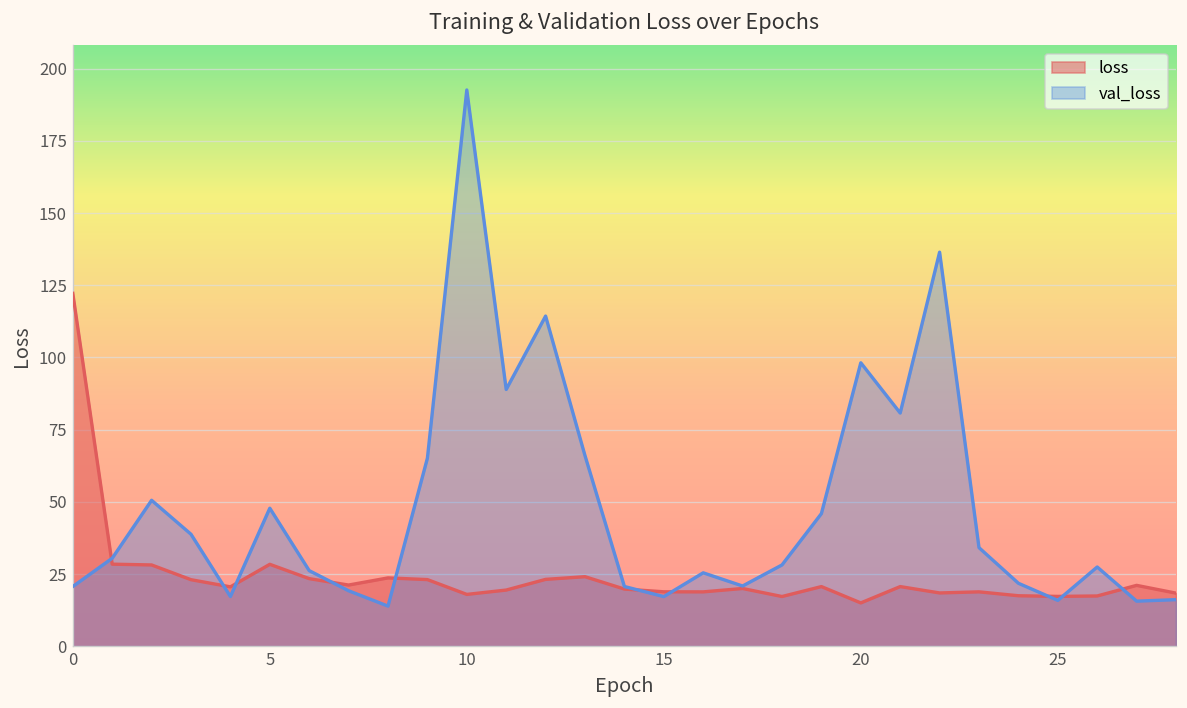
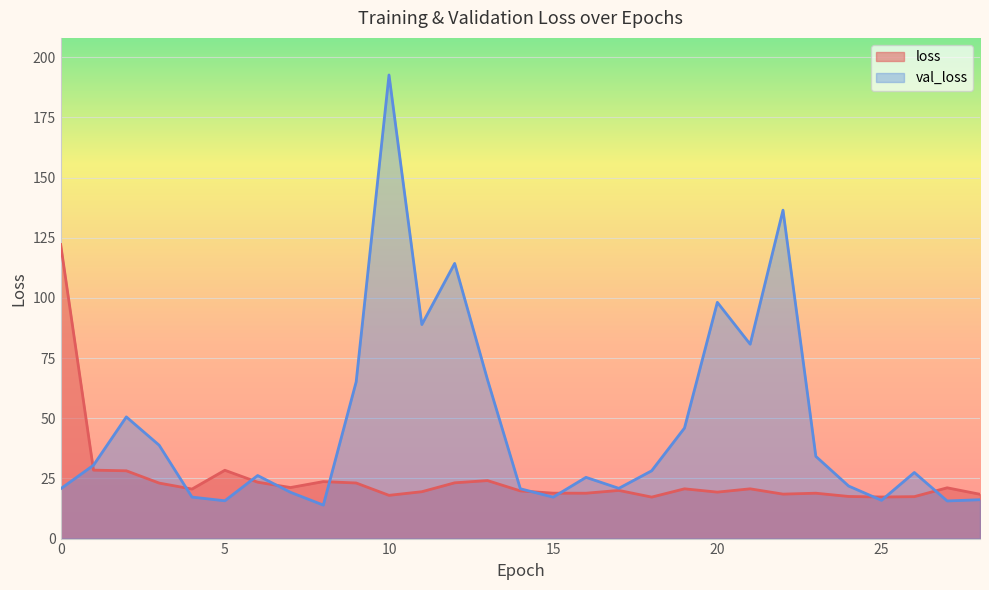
  {
    "loss": {
      "0": 122,
      "5": 28,
      "10": 18,
      "15": 19,
-     "20": 15,
+     "20": 19,
      "25": 17
    },
    "val_loss": {
      "0": 21,
-     "5": 48,
+     "5": 16,
      "10": 193,
      "15": 17,
      "20": 98,
      "25": 16
    }
  }
